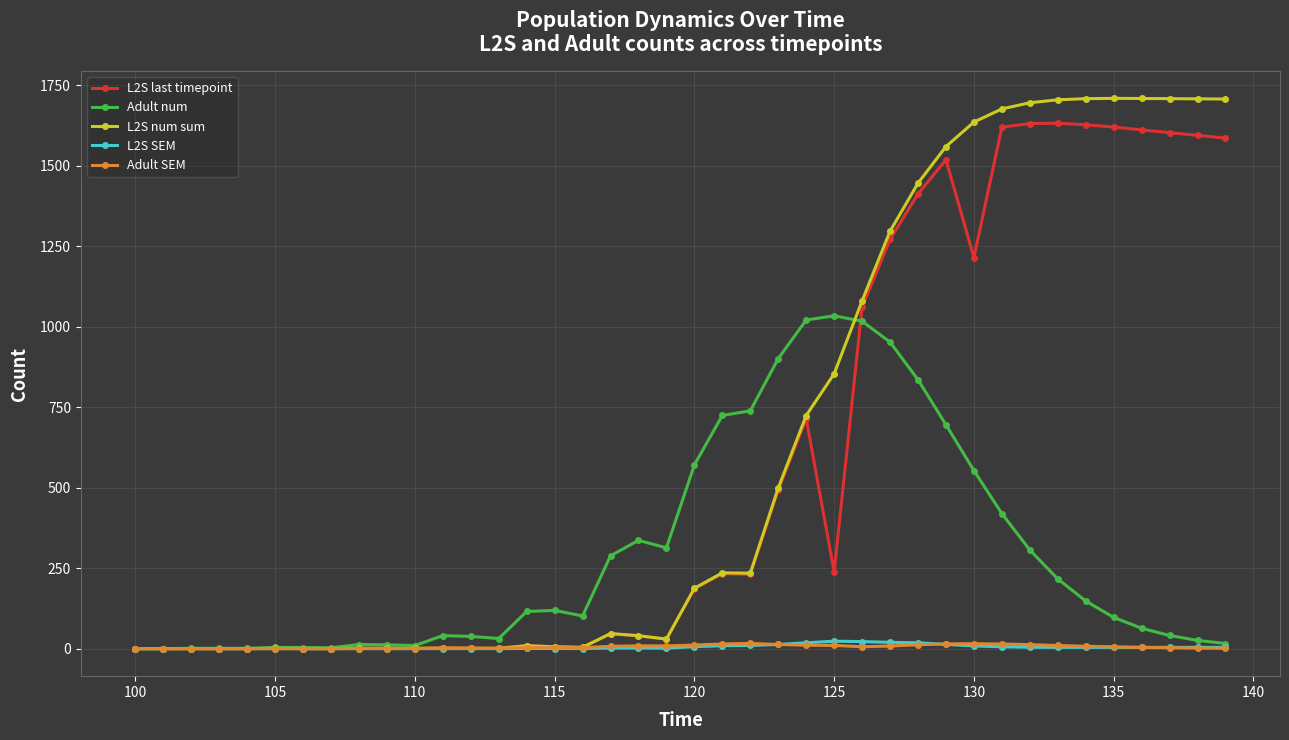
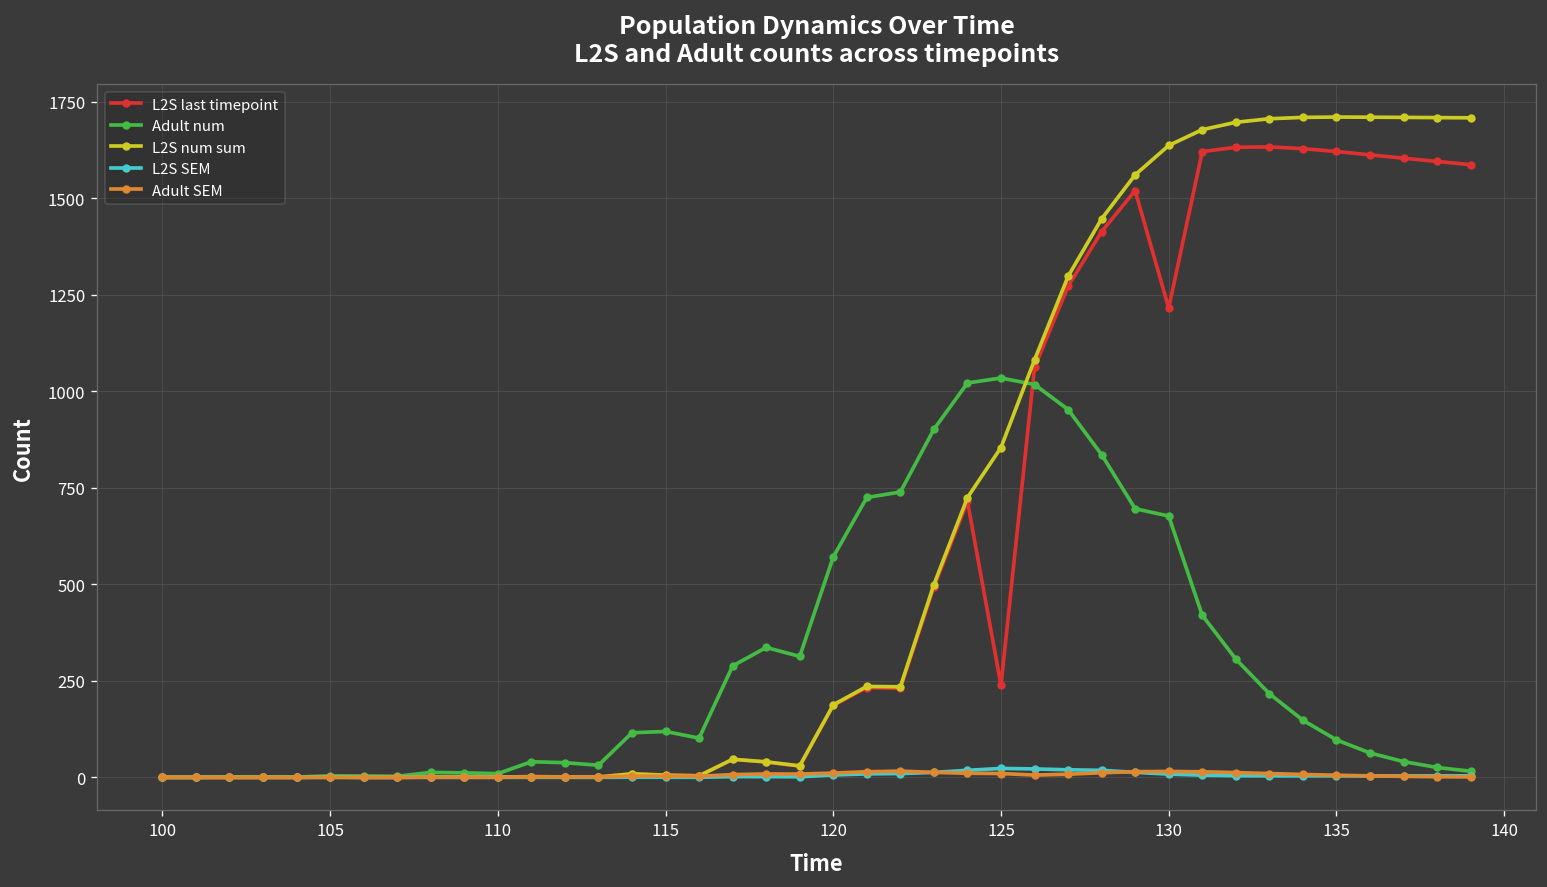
  {
    "L2S last timepoint": {
      "125": 240,
      "130": 1220,
      "135": 1620
    },
    "Adult num": {
      "110": 10,
      "115": 120,
      "120": 570,
      "125": 1030,
-     "130": 550,
+     "130": 680,
      "135": 100
    },
    "L2S num sum": {
      "125": 850,
      "130": 1640,
      "135": 1710
    },
    "L2S SEM": {
      "125": 20
    },
    "Adult SEM": {
      "125": 10
    }
  }
